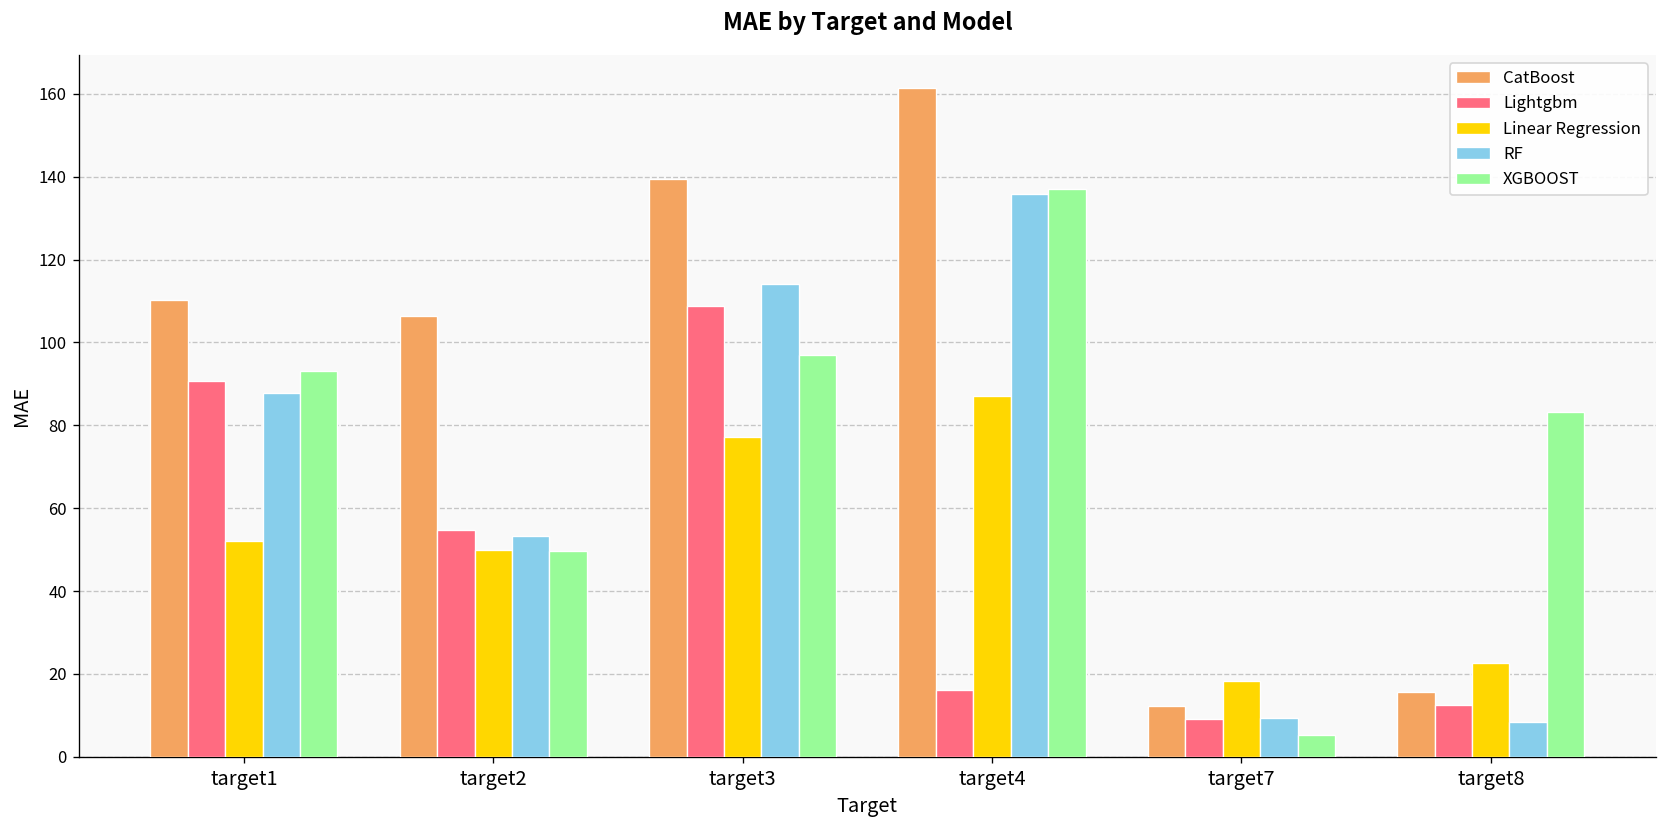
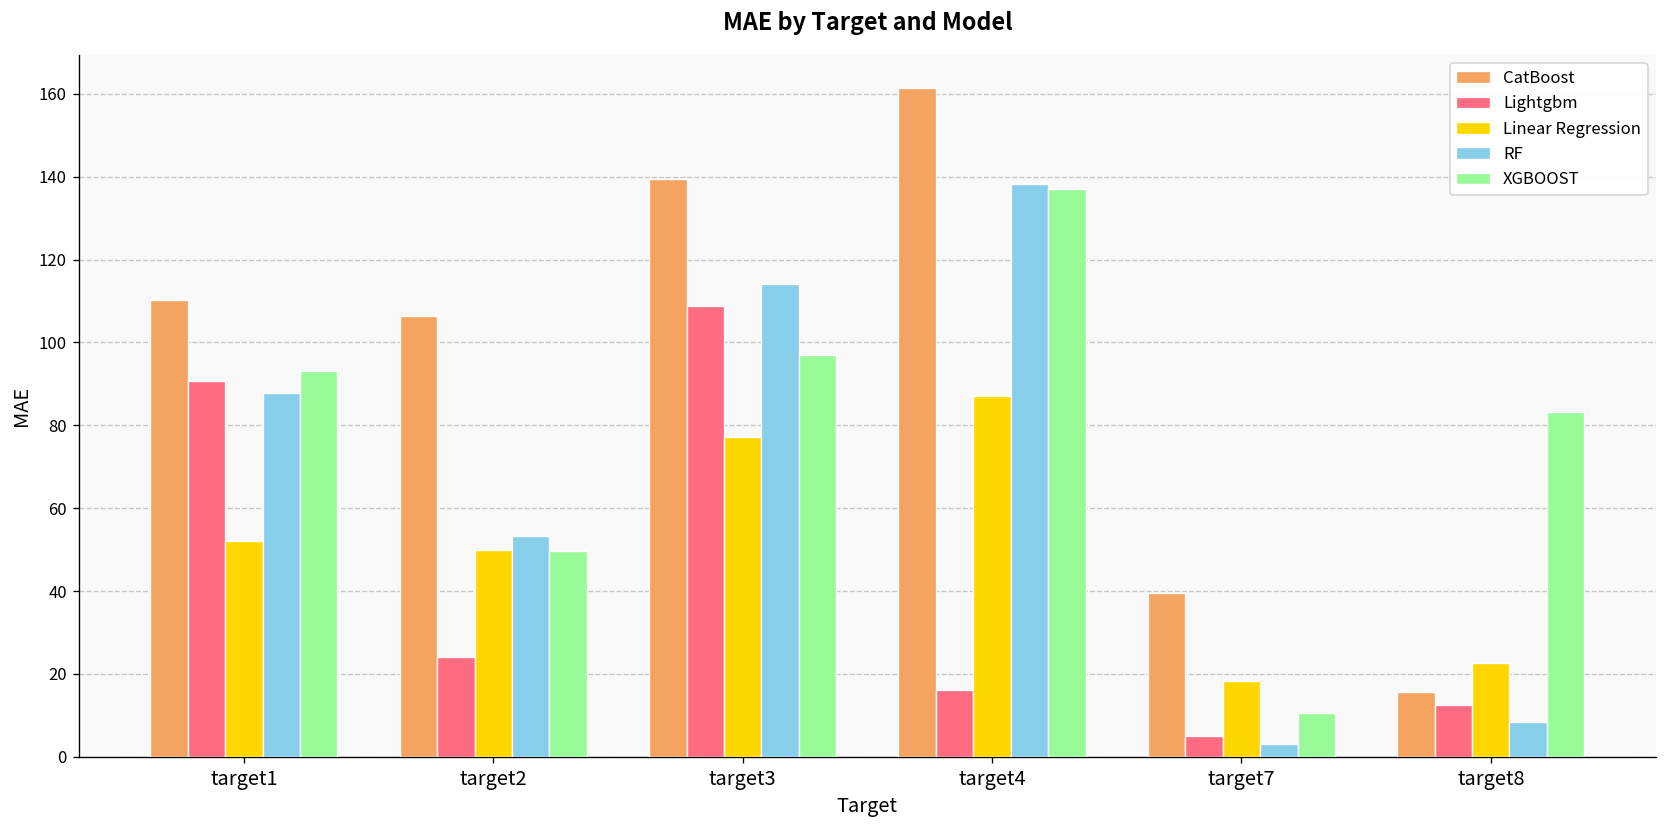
  {
    "CatBoost": {
      "target1": 110,
      "target2": 106,
      "target3": 139,
      "target4": 161,
-     "target7": 12,
+     "target7": 39,
      "target8": 16
    },
    "Lightgbm": {
      "target1": 91,
-     "target2": 55,
+     "target2": 24,
      "target3": 109,
      "target4": 16,
-     "target7": 9,
+     "target7": 5,
      "target8": 13
    },
    "Linear Regression": {
      "target1": 52,
      "target2": 50,
      "target3": 77,
      "target4": 87,
      "target7": 18,
      "target8": 23
    },
    "RF": {
      "target1": 88,
      "target2": 53,
      "target3": 114,
-     "target4": 136,
-     "target7": 9,
+     "target4": 138,
+     "target7": 3,
      "target8": 9
    },
    "XGBOOST": {
      "target1": 93,
      "target2": 50,
      "target3": 97,
      "target4": 137,
-     "target7": 5,
+     "target7": 11,
      "target8": 83
    }
  }
